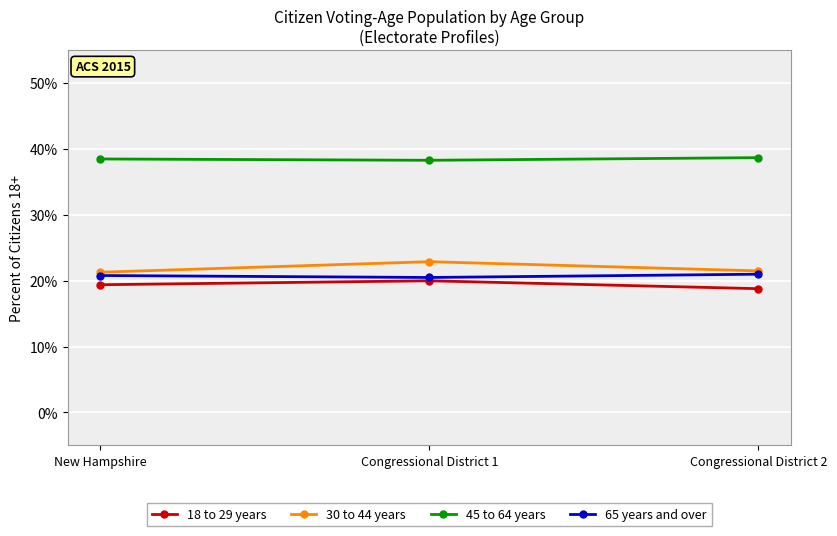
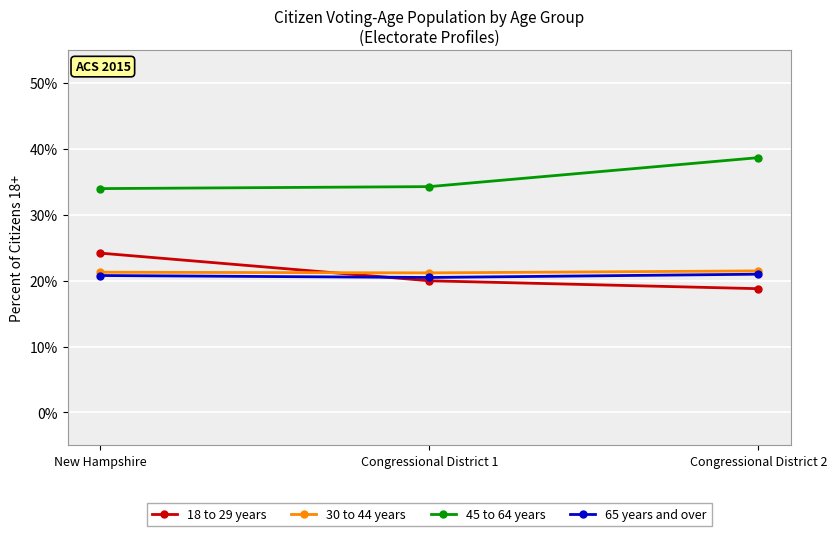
  {
    "18 to 29 years": {
-     "New Hampshire": "19%",
+     "New Hampshire": "24%",
      "Congressional District 1": "20%",
      "Congressional District 2": "19%"
    },
    "30 to 44 years": {
      "New Hampshire": "21%",
-     "Congressional District 1": "23%",
+     "Congressional District 1": "21%",
      "Congressional District 2": "22%"
    },
    "45 to 64 years": {
-     "New Hampshire": "39%",
-     "Congressional District 1": "38%",
+     "New Hampshire": "34%",
+     "Congressional District 1": "34%",
      "Congressional District 2": "39%"
    },
    "65 years and over": {
      "New Hampshire": "21%",
      "Congressional District 1": "21%",
      "Congressional District 2": "21%"
    }
  }
